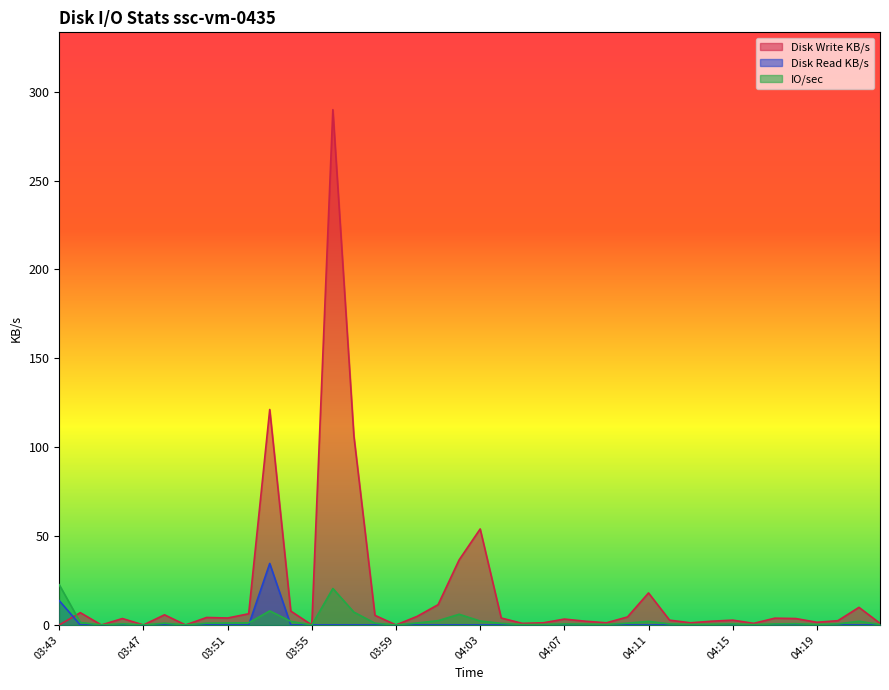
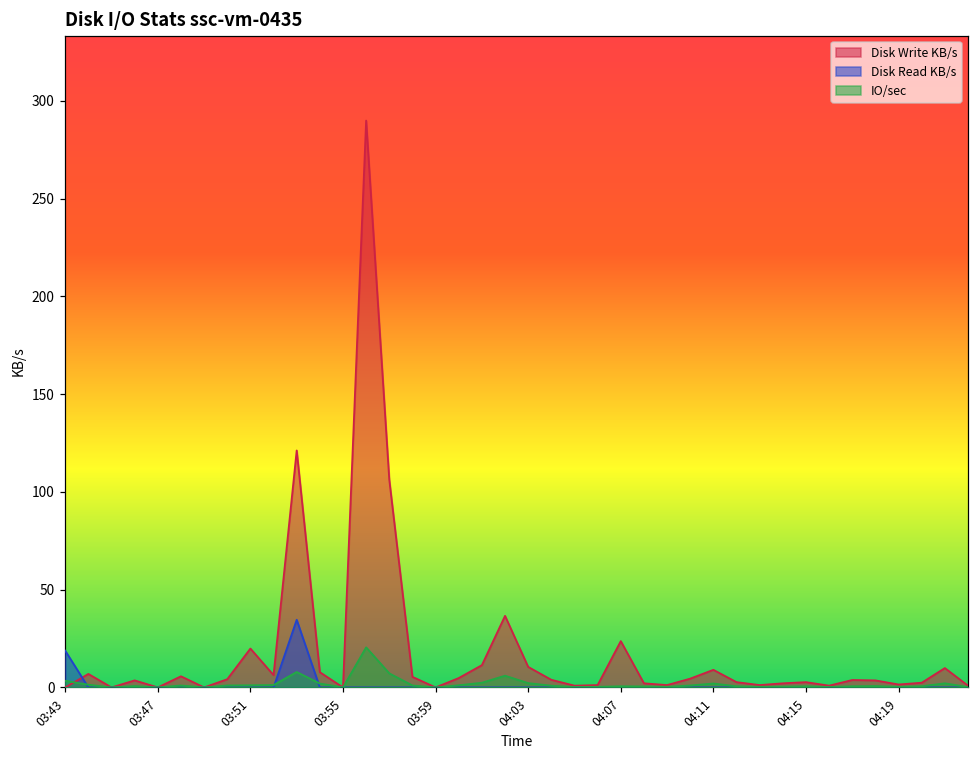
  {
    "Disk Write KB/s": {
      "03:43": 0,
-     "03:51": 4,
-     "04:03": 54,
-     "04:07": 3,
-     "04:11": 18,
+     "03:51": 20,
+     "04:03": 11,
+     "04:07": 24,
+     "04:11": 9,
      "04:15": 3
    },
    "Disk Read KB/s": {
-     "03:43": 14,
+     "03:43": 19,
      "04:03": 0,
      "04:11": 0
    },
    "IO/sec": {
-     "03:43": 23,
+     "03:43": 3,
      "04:03": 2,
      "04:11": 2
    }
  }
